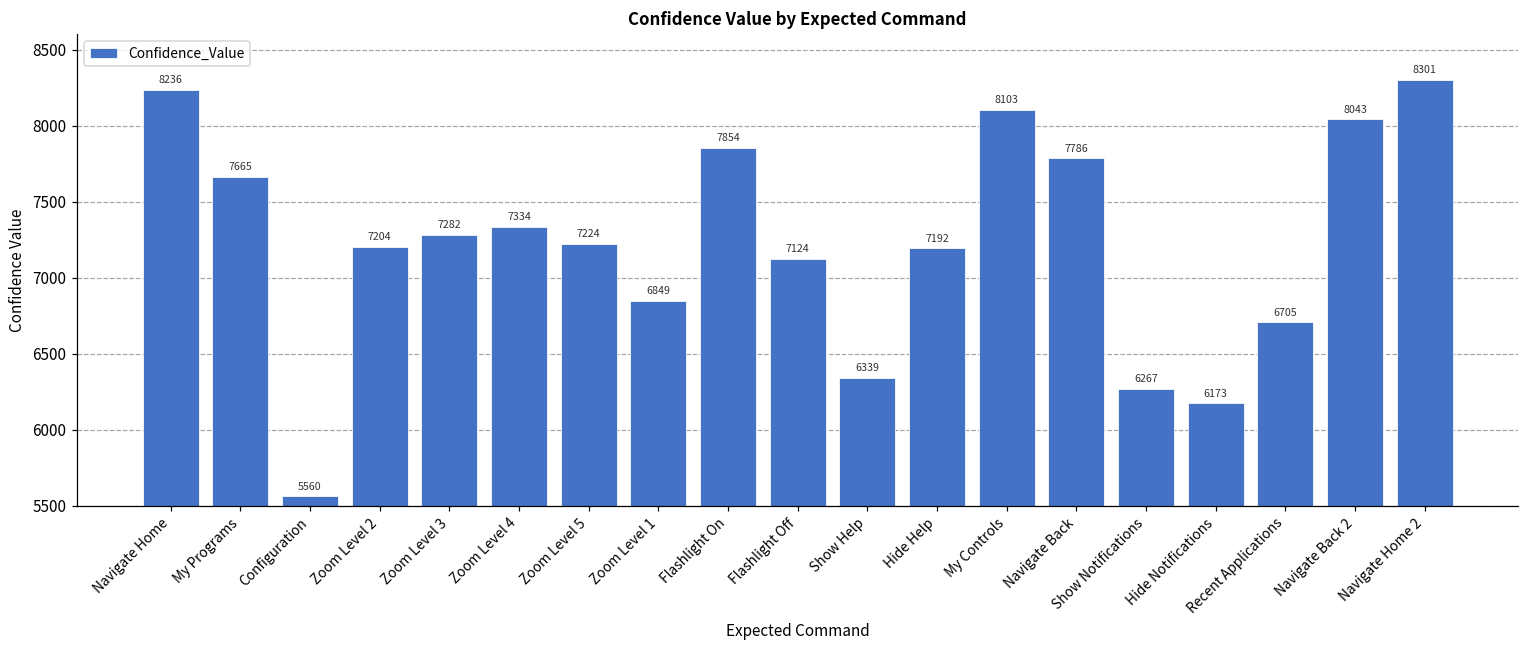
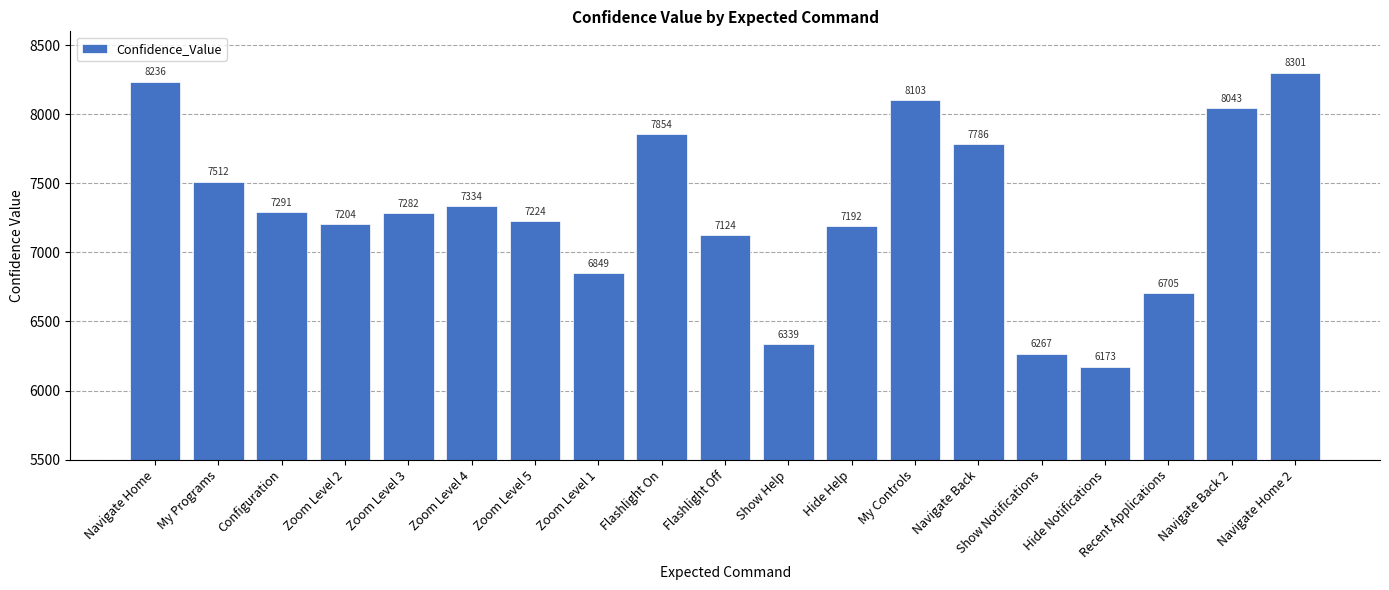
  {
    "Navigate Home": 8236,
-   "My Programs": 7665,
-   "Configuration": 5560,
+   "My Programs": 7512,
+   "Configuration": 7291,
    "Zoom Level 2": 7204,
    "Zoom Level 3": 7282,
    "Zoom Level 4": 7334,
    "Zoom Level 5": 7224,
    "Zoom Level 1": 6849,
    "Flashlight On": 7854,
    "Flashlight Off": 7124,
    "Show Help": 6339,
    "Hide Help": 7192,
    "My Controls": 8103,
    "Navigate Back": 7786,
    "Show Notifications": 6267,
    "Hide Notifications": 6173,
    "Recent Applications": 6705,
    "Navigate Back 2": 8043,
    "Navigate Home 2": 8301
  }
